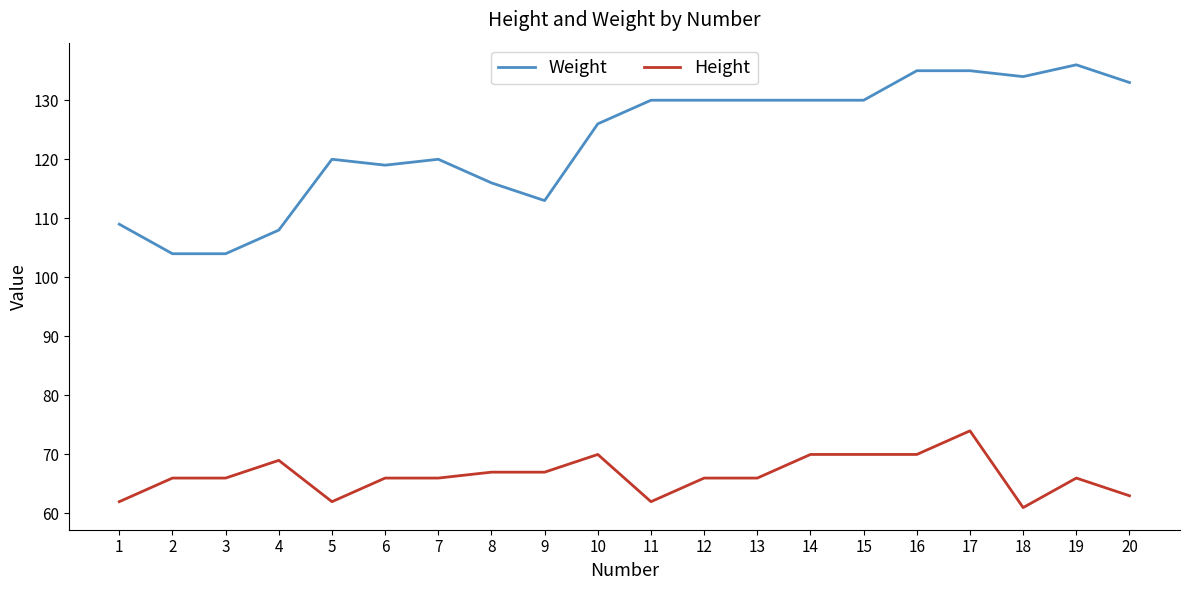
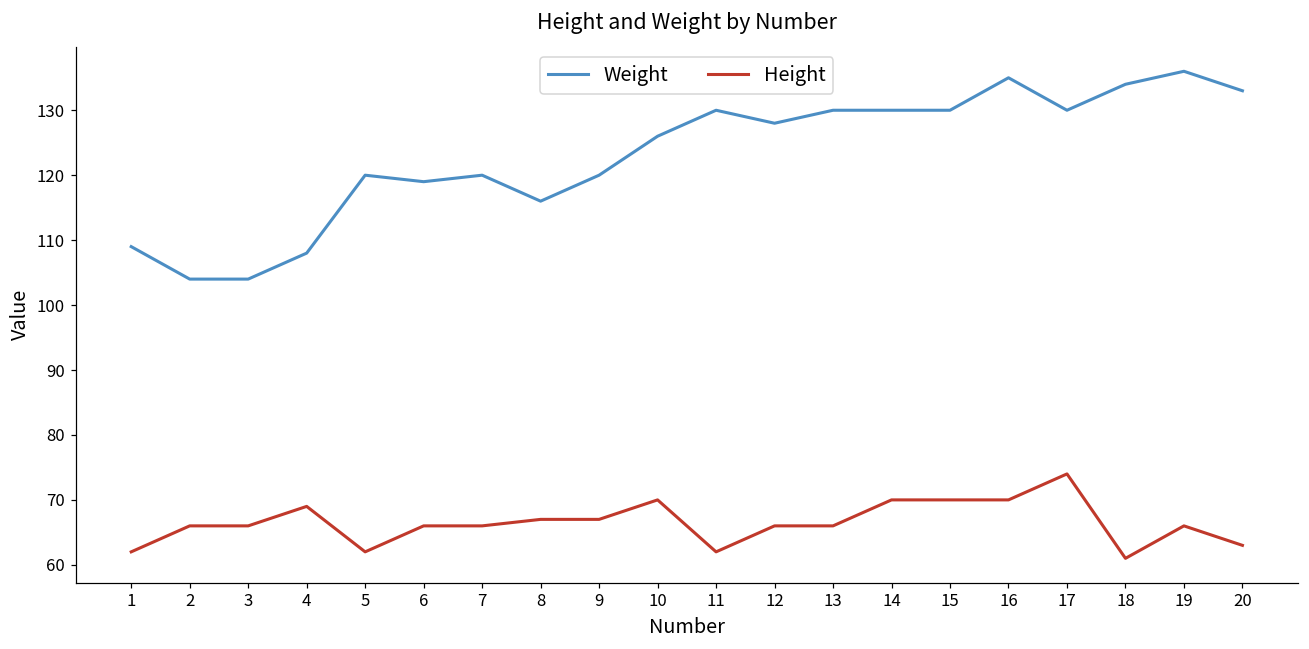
  {
    "Weight": {
      "1": 109,
      "2": 104,
      "3": 104,
      "4": 108,
      "5": 120,
      "6": 119,
      "7": 120,
      "8": 116,
-     "9": 113,
+     "9": 120,
      "10": 126,
      "11": 130,
-     "12": 130,
+     "12": 128,
      "13": 130,
      "14": 130,
      "15": 130,
      "16": 135,
-     "17": 135,
+     "17": 130,
      "18": 134,
      "19": 136,
      "20": 133
    },
    "Height": {
      "1": 62,
      "2": 66,
      "3": 66,
      "4": 69,
      "5": 62,
      "6": 66,
      "7": 66,
      "8": 67,
      "9": 67,
      "10": 70,
      "11": 62,
      "12": 66,
      "13": 66,
      "14": 70,
      "15": 70,
      "16": 70,
      "17": 74,
      "18": 61,
      "19": 66,
      "20": 63
    }
  }
